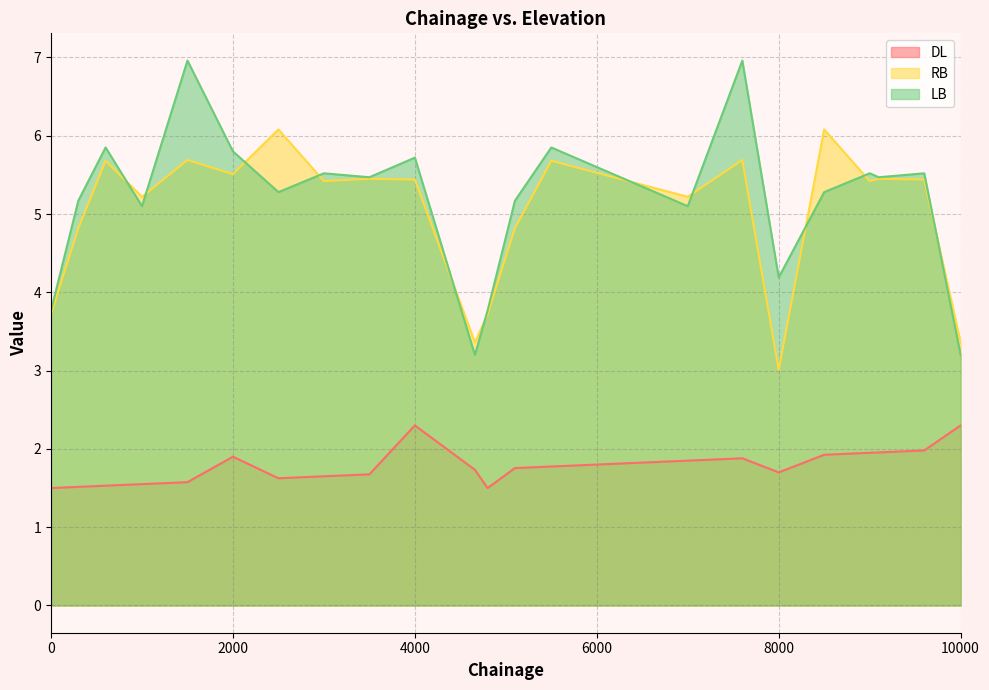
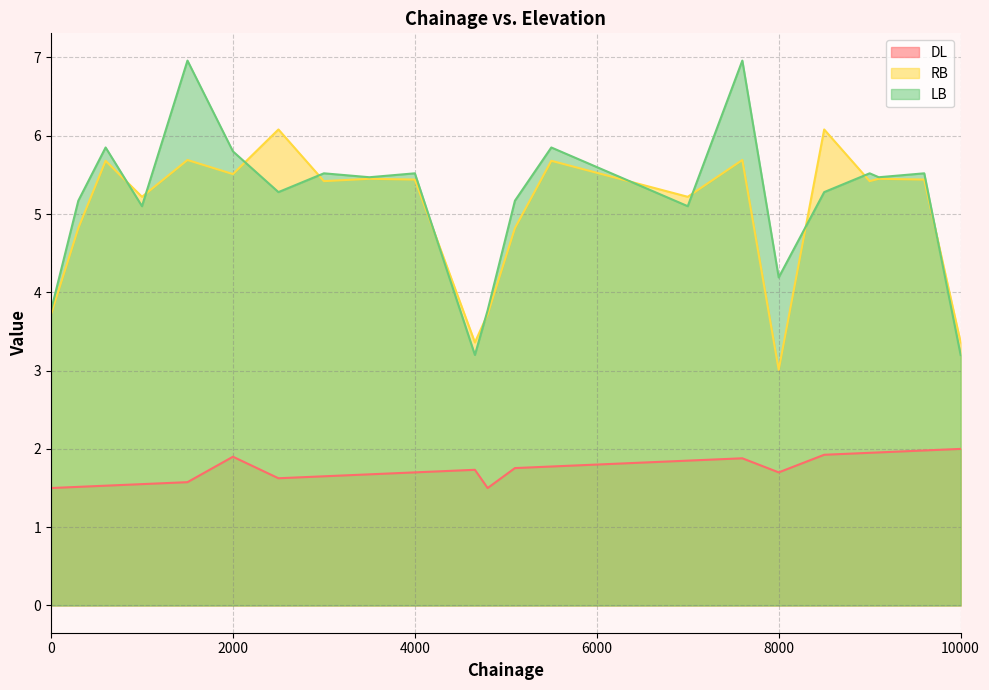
  {
    "DL": {
      "0": 1.5,
      "2000": 1.9,
-     "4000": 2.3,
+     "4000": 1.7,
      "8000": 1.7,
-     "10000": 2.3
+     "10000": 2.0
    },
    "RB": {
      "0": 3.7,
      "2000": 5.5,
      "4000": 5.4,
      "8000": 3.0,
      "10000": 3.4
    },
    "LB": {
      "0": 3.8,
      "2000": 5.8,
-     "4000": 5.7,
+     "4000": 5.5,
      "8000": 4.2,
      "10000": 3.2
    }
  }
